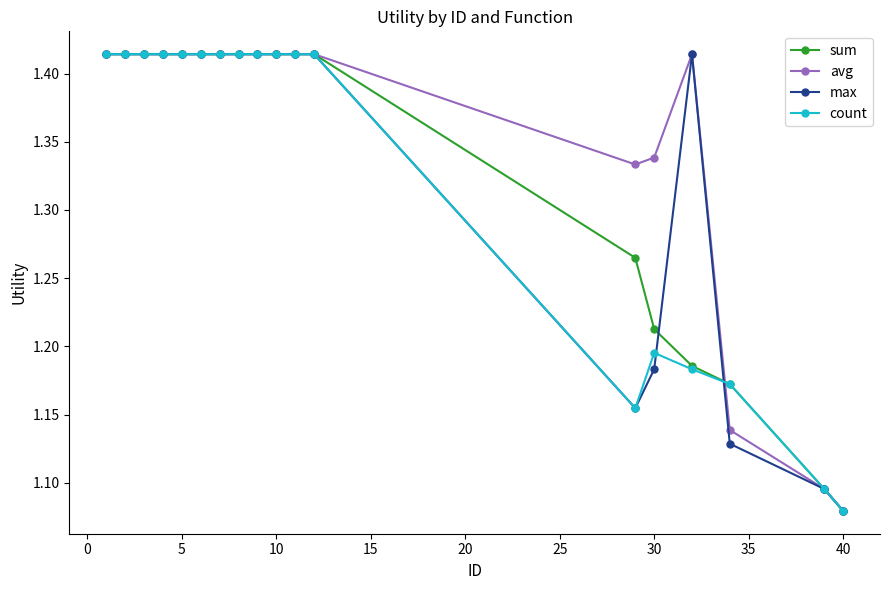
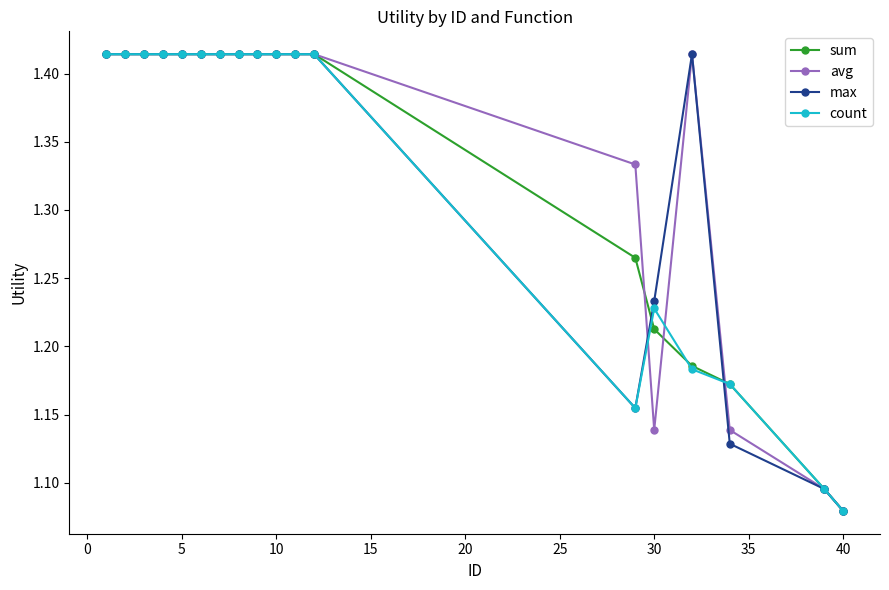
  {
    "sum": {
      "30": 1.213
    },
    "avg": {
-     "30": 1.338
+     "30": 1.139
    },
    "max": {
-     "30": 1.183
+     "30": 1.233
    },
    "count": {
-     "30": 1.195
+     "30": 1.228
    }
  }
